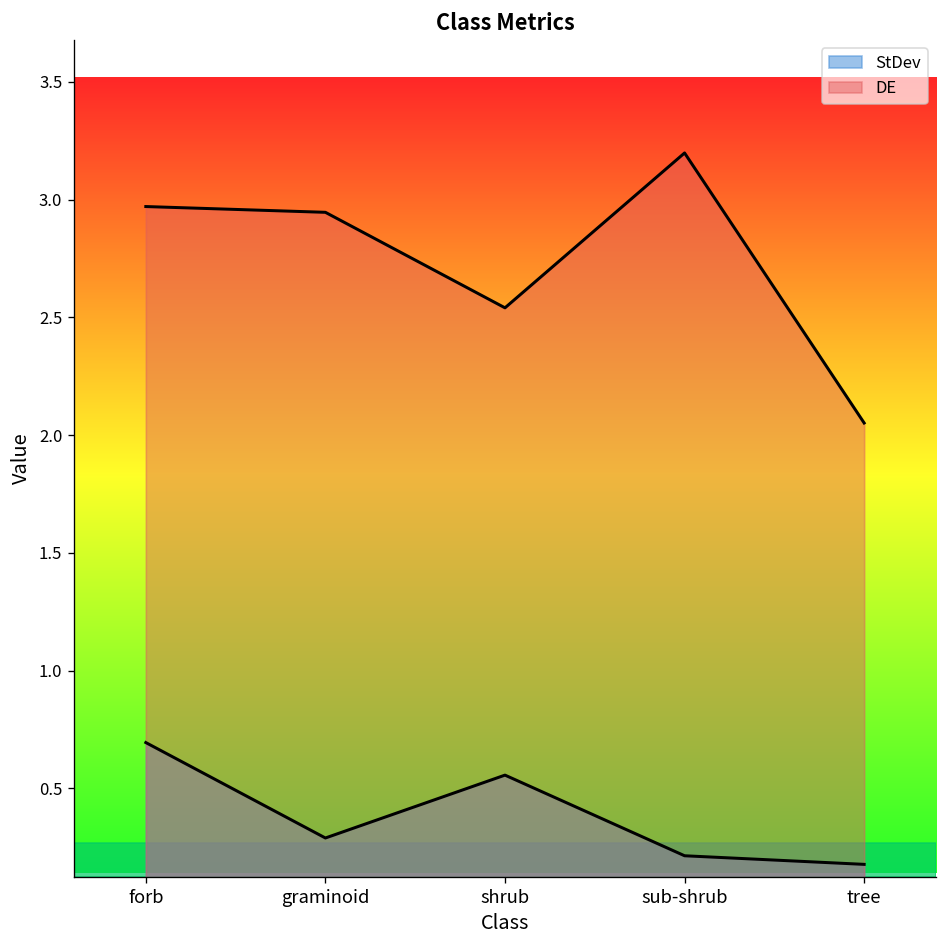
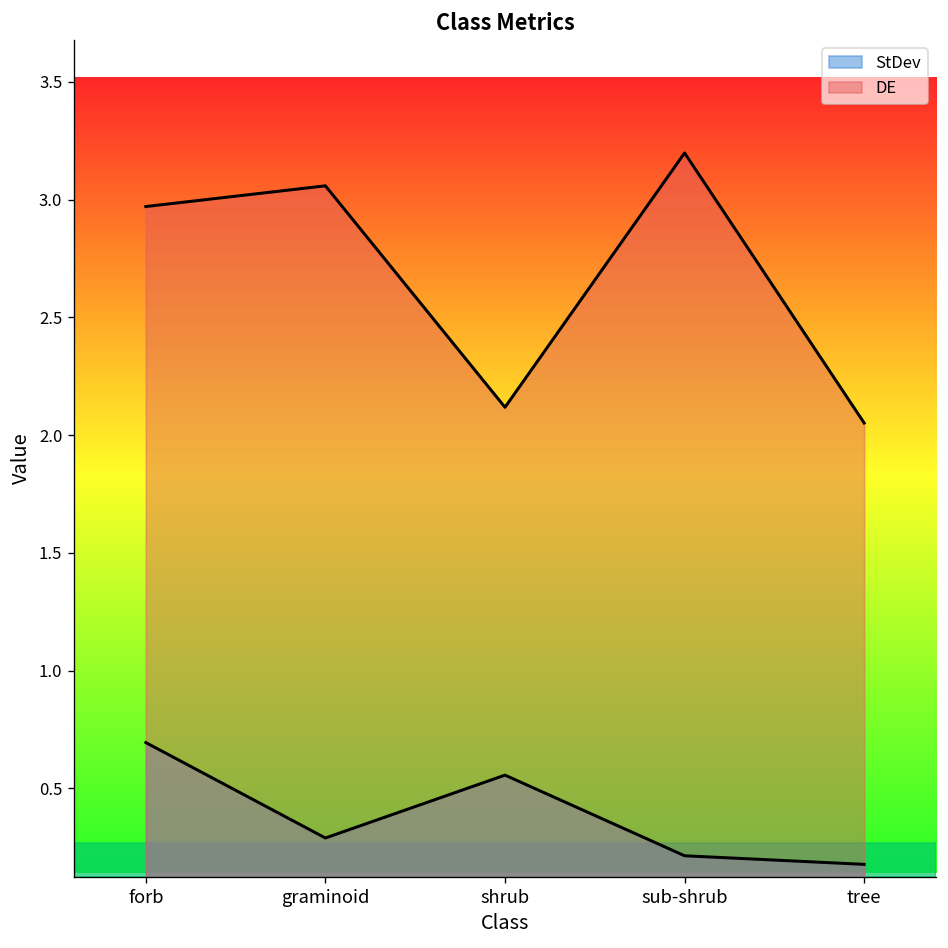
  {
    "StDev": {
      "forb": 0.69,
      "graminoid": 0.29,
      "shrub": 0.56
    },
    "DE": {
      "forb": 2.97,
-     "graminoid": 2.95,
-     "shrub": 2.54,
+     "graminoid": 3.06,
+     "shrub": 2.12,
      "sub-shrub": 3.20,
      "tree": 2.05
    }
  }
